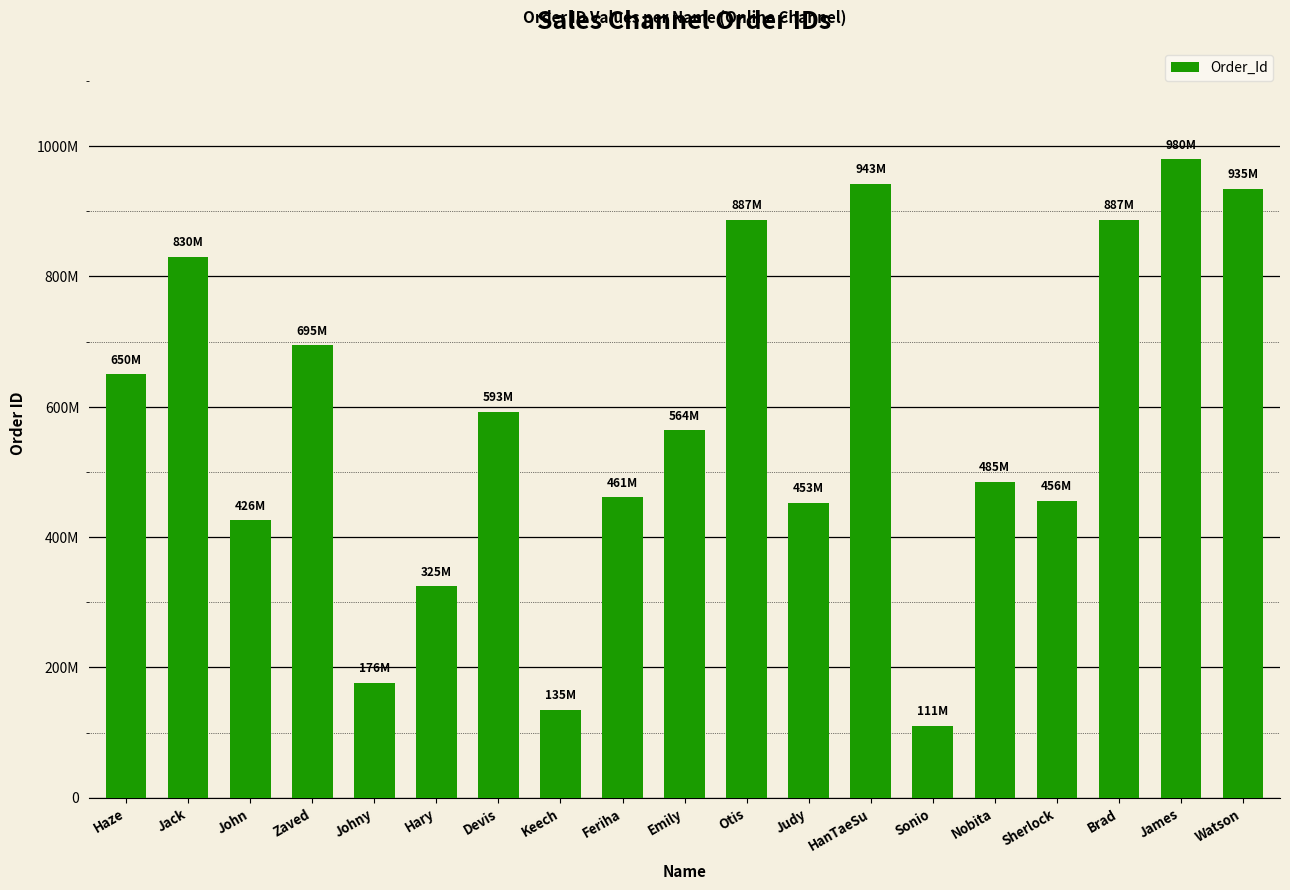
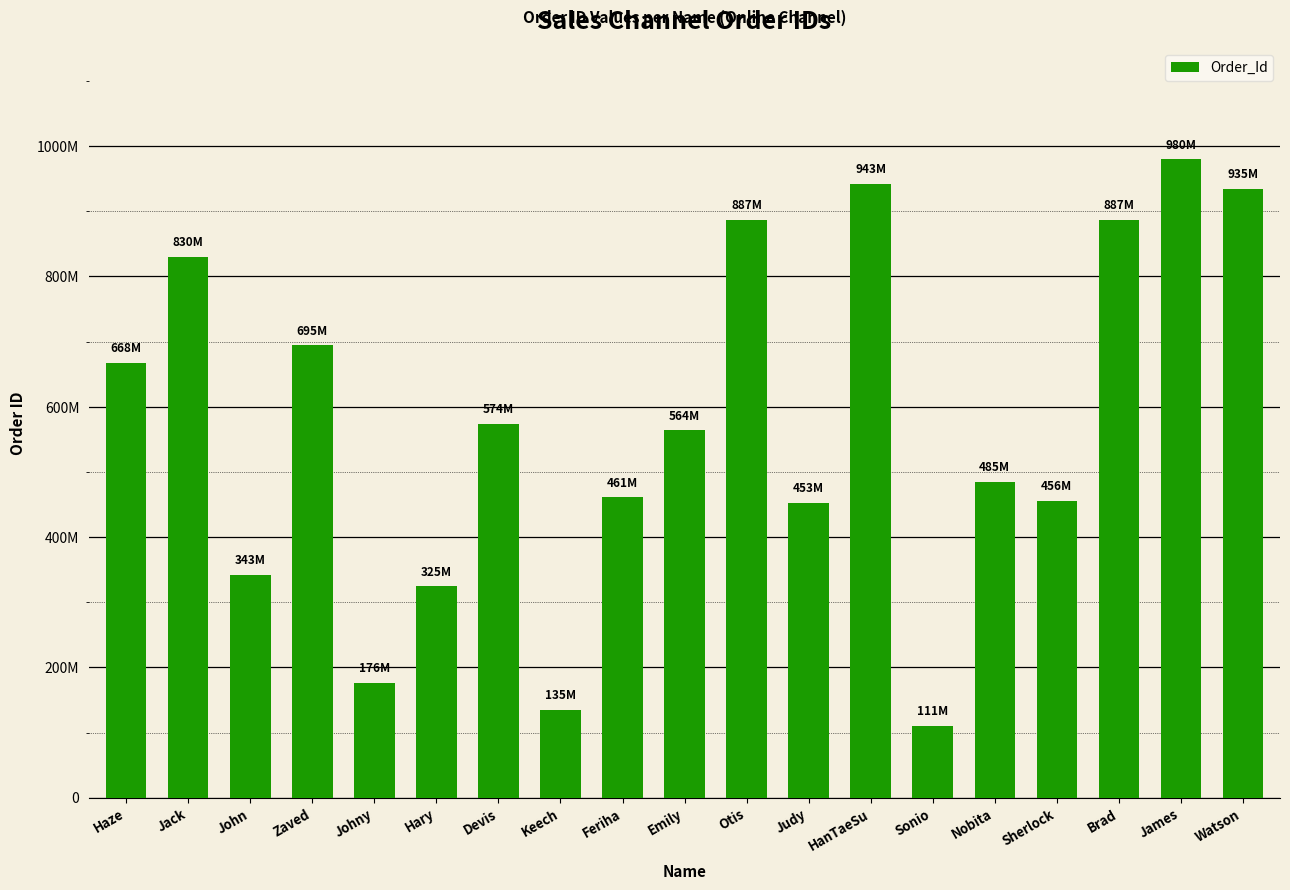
  {
-   "Haze": "650M",
+   "Haze": "668M",
    "Jack": "830M",
-   "John": "426M",
+   "John": "343M",
    "Zaved": "695M",
    "Johny": "176M",
    "Hary": "325M",
-   "Devis": "593M",
+   "Devis": "574M",
    "Keech": "135M",
    "Feriha": "461M",
    "Emily": "564M",
    "Otis": "887M",
    "Judy": "453M",
    "HanTaeSu": "943M",
    "Sonio": "111M",
    "Nobita": "485M",
    "Sherlock": "456M",
    "Brad": "887M",
    "James": "980M",
    "Watson": "935M"
  }
